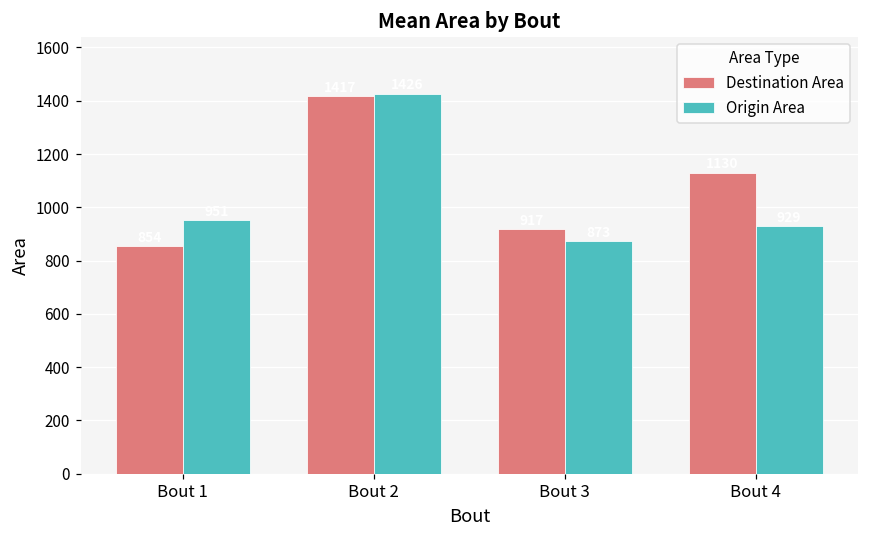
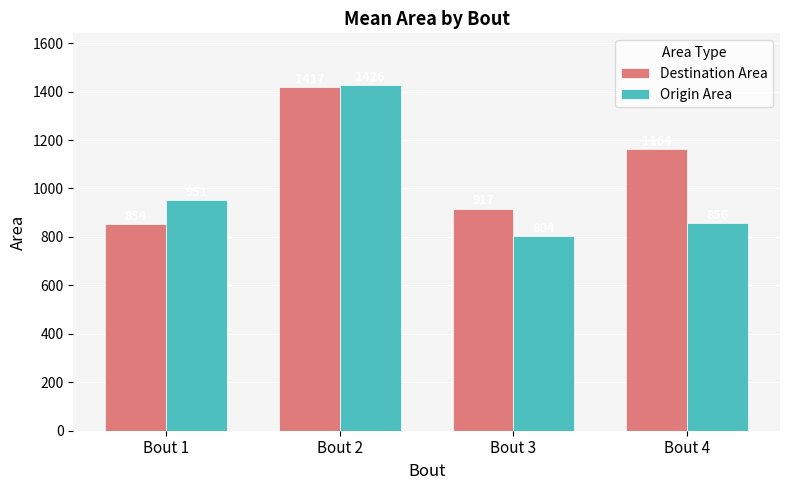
  {
    "Destination Area": {
      "Bout 1": 850,
      "Bout 2": 1420,
      "Bout 3": 920,
-     "Bout 4": 1130
+     "Bout 4": 1160
    },
    "Origin Area": {
      "Bout 1": 950,
      "Bout 2": 1430,
-     "Bout 3": 870,
-     "Bout 4": 930
+     "Bout 3": 800,
+     "Bout 4": 860
    }
  }
